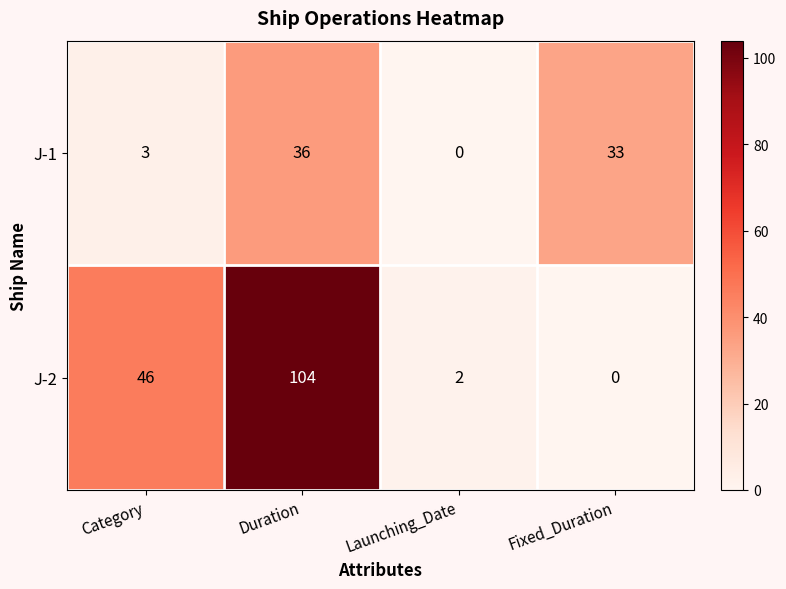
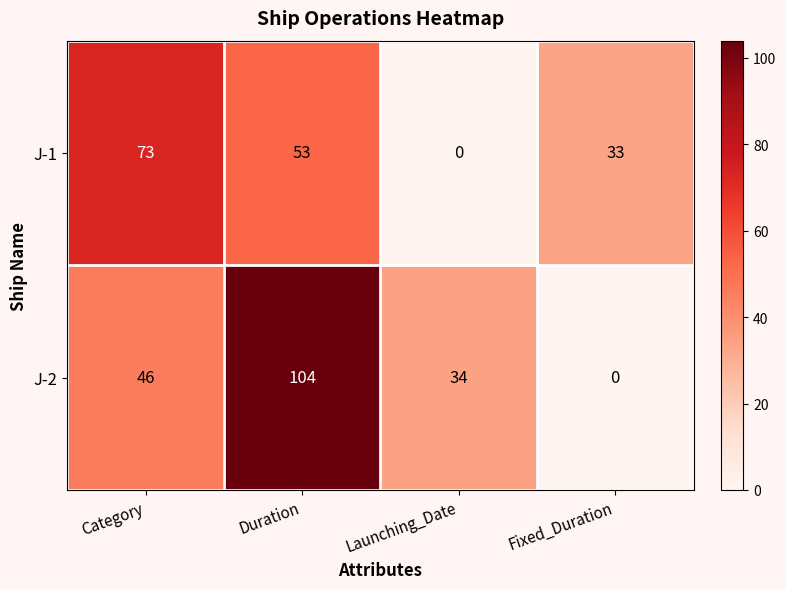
  {
    "J-1": {
-     "Category": 3,
-     "Duration": 36,
+     "Category": 73,
+     "Duration": 53,
      "Launching_Date": 0,
      "Fixed_Duration": 33
    },
    "J-2": {
      "Category": 46,
      "Duration": 104,
-     "Launching_Date": 2,
+     "Launching_Date": 34,
      "Fixed_Duration": 0
    }
  }
